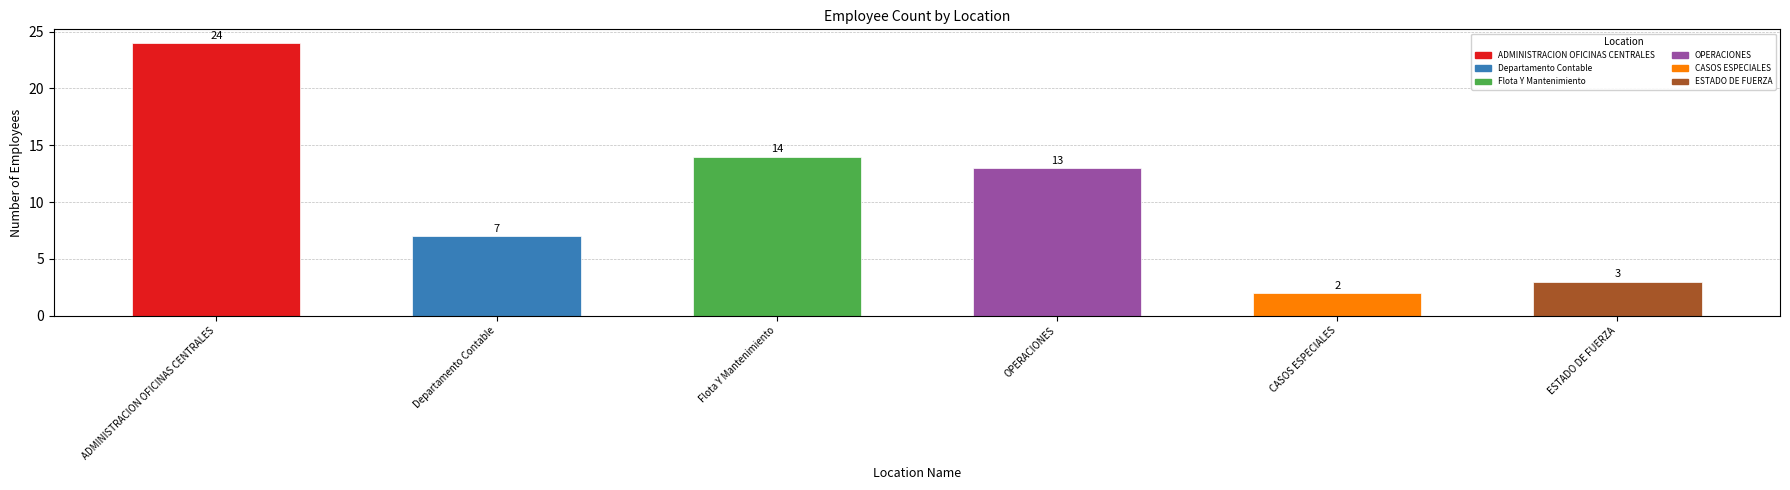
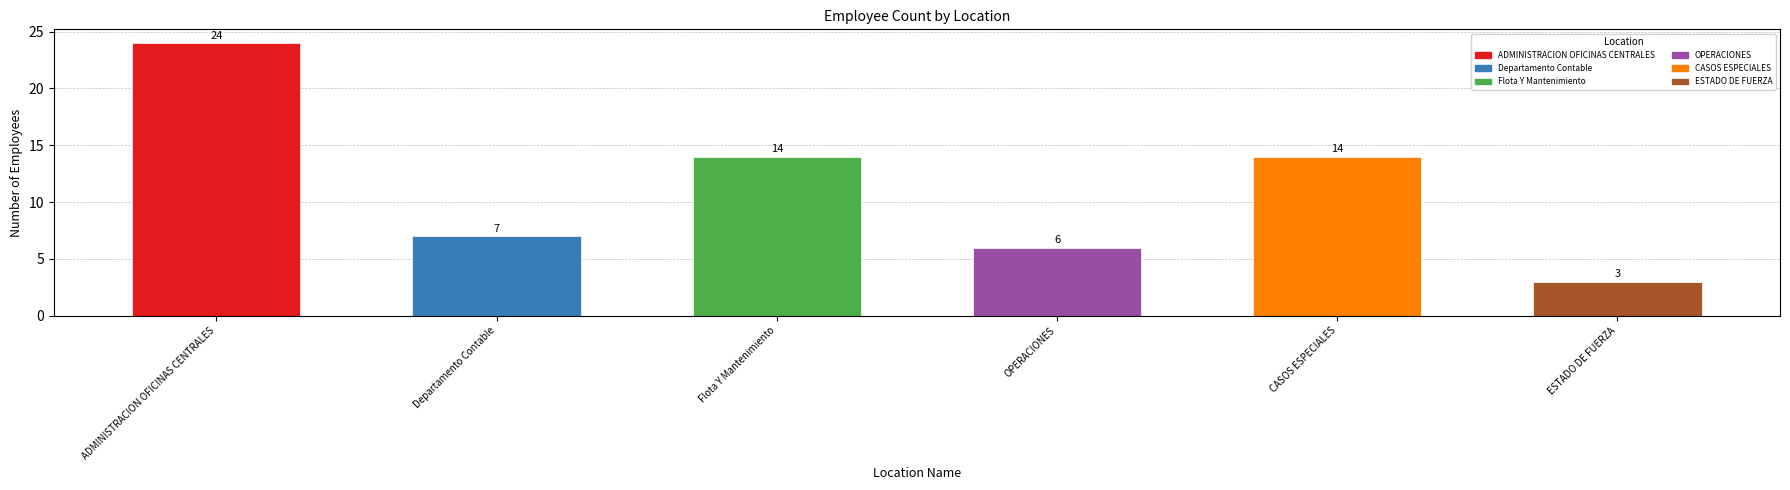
  {
    "ADMINISTRACION OFICINAS CENTRALES": 24,
    "Departamento Contable": 7,
    "Flota Y Mantenimiento": 14,
-   "OPERACIONES": 13,
-   "CASOS ESPECIALES": 2,
+   "OPERACIONES": 6,
+   "CASOS ESPECIALES": 14,
    "ESTADO DE FUERZA": 3
  }
